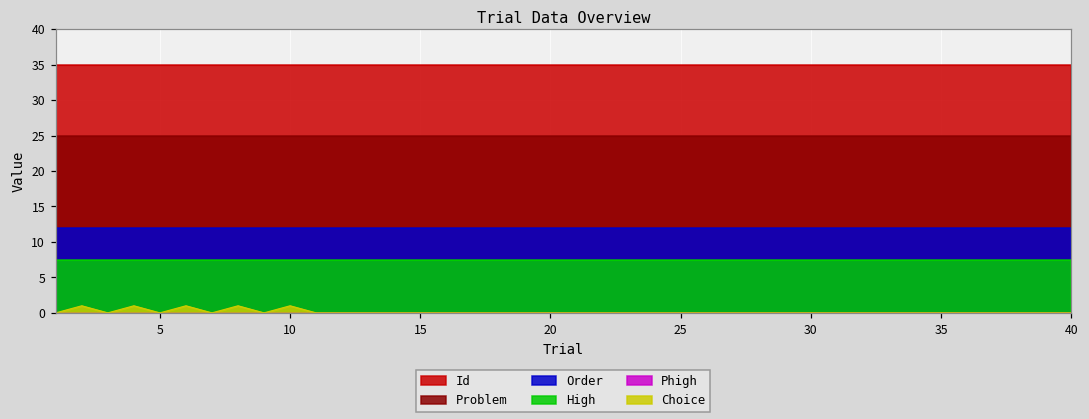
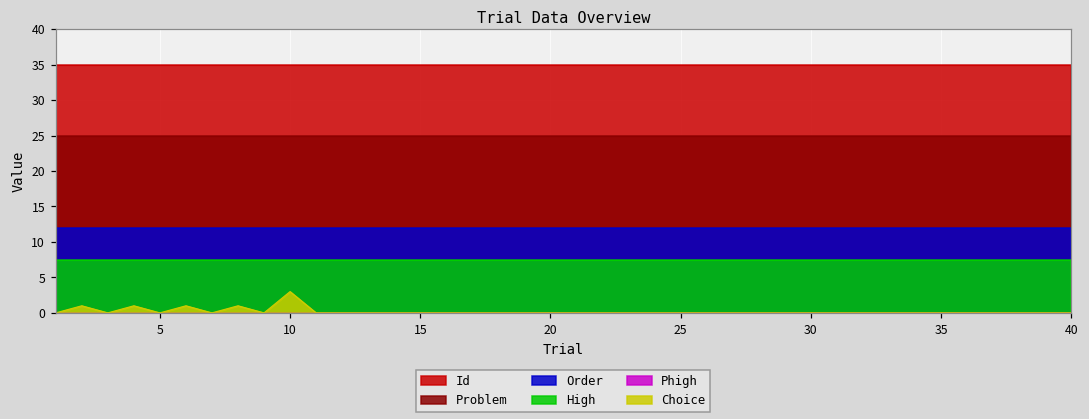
  {
    "Id": {
      "5": 35,
      "10": 35,
      "15": 35,
      "20": 35,
      "25": 35,
      "30": 35,
      "35": 35,
      "40": 35
    },
    "Problem": {
      "5": 25,
      "10": 25,
      "15": 25,
      "20": 25,
      "25": 25,
      "30": 25,
      "35": 25,
      "40": 25
    },
    "Order": {
      "5": 12,
      "10": 12,
      "15": 12,
      "20": 12,
      "25": 12,
      "30": 12,
      "35": 12,
      "40": 12
    },
    "High": {
      "5": 7,
      "10": 7,
      "15": 7,
      "20": 7,
      "25": 7,
      "30": 7,
      "35": 7,
      "40": 7
    },
    "Phigh": {
      "10": 0
    },
    "Choice": {
-     "10": 1
+     "10": 3
    }
  }
